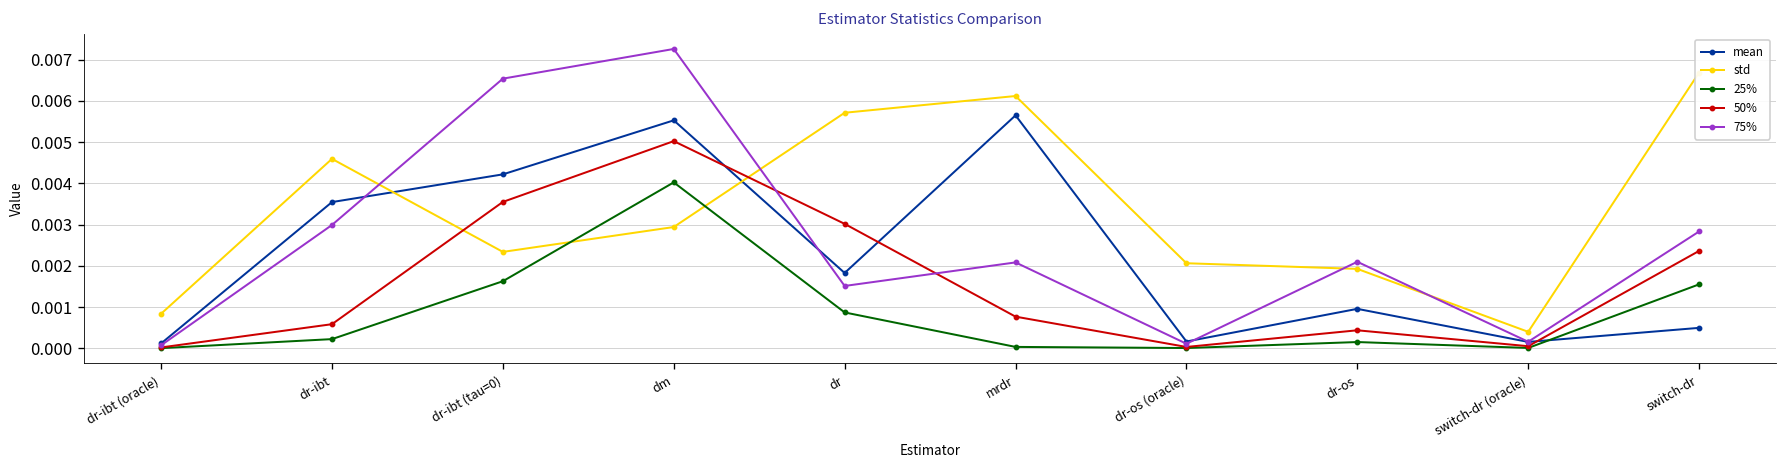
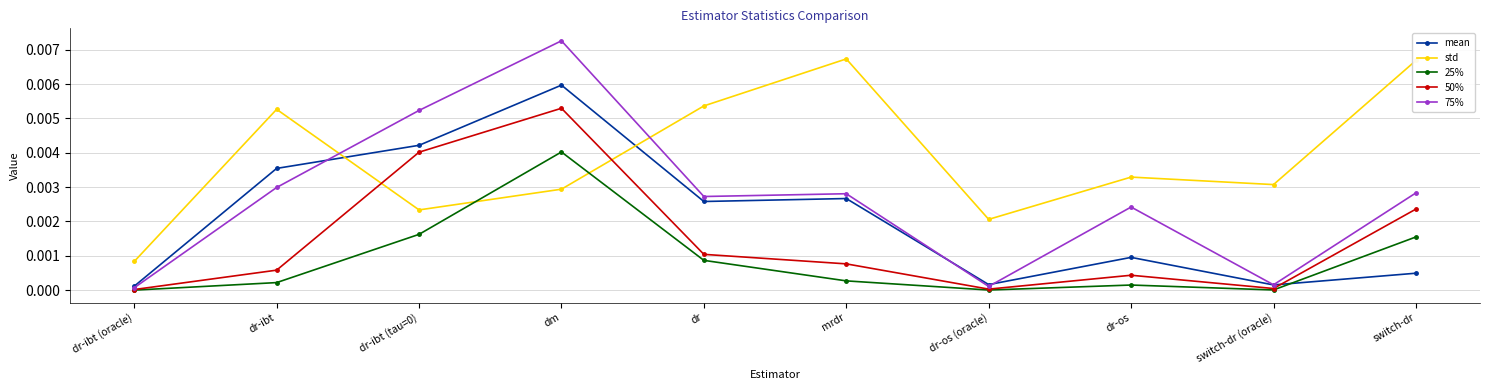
  {
    "mean": {
      "dr-ibt": 0.0035,
      "dr-ibt (tau=0)": 0.0042,
-     "dm": 0.0055,
-     "dr": 0.0018,
-     "mrdr": 0.0056,
+     "dm": 0.0060,
+     "dr": 0.0026,
+     "mrdr": 0.0027,
      "dr-os": 0.0010,
      "switch-dr": 0.0005
    },
    "std": {
      "dr-ibt (oracle)": 0.0008,
-     "dr-ibt": 0.0046,
+     "dr-ibt": 0.0053,
      "dr-ibt (tau=0)": 0.0023,
      "dm": 0.0029,
-     "dr": 0.0057,
-     "mrdr": 0.0061,
+     "dr": 0.0054,
+     "mrdr": 0.0067,
      "dr-os (oracle)": 0.0021,
-     "dr-os": 0.0019,
-     "switch-dr (oracle)": 0.0004
+     "dr-os": 0.0033,
+     "switch-dr (oracle)": 0.0031
    },
    "25%": {
      "dr-ibt": 0.0002,
      "dr-ibt (tau=0)": 0.0016,
      "dm": 0.0040,
      "dr": 0.0009,
-     "mrdr": 0.0000,
+     "mrdr": 0.0003,
      "dr-os": 0.0002,
      "switch-dr": 0.0016
    },
    "50%": {
      "dr-ibt": 0.0006,
-     "dr-ibt (tau=0)": 0.0035,
-     "dm": 0.0050,
-     "dr": 0.0030,
+     "dr-ibt (tau=0)": 0.0040,
+     "dm": 0.0053,
+     "dr": 0.0010,
      "mrdr": 0.0008,
      "dr-os": 0.0004,
      "switch-dr": 0.0024
    },
    "75%": {
      "dr-ibt": 0.0030,
-     "dr-ibt (tau=0)": 0.0065,
+     "dr-ibt (tau=0)": 0.0052,
      "dm": 0.0073,
-     "dr": 0.0015,
-     "mrdr": 0.0021,
-     "dr-os": 0.0021,
+     "dr": 0.0027,
+     "mrdr": 0.0028,
+     "dr-os": 0.0024,
      "switch-dr": 0.0028
    }
  }
